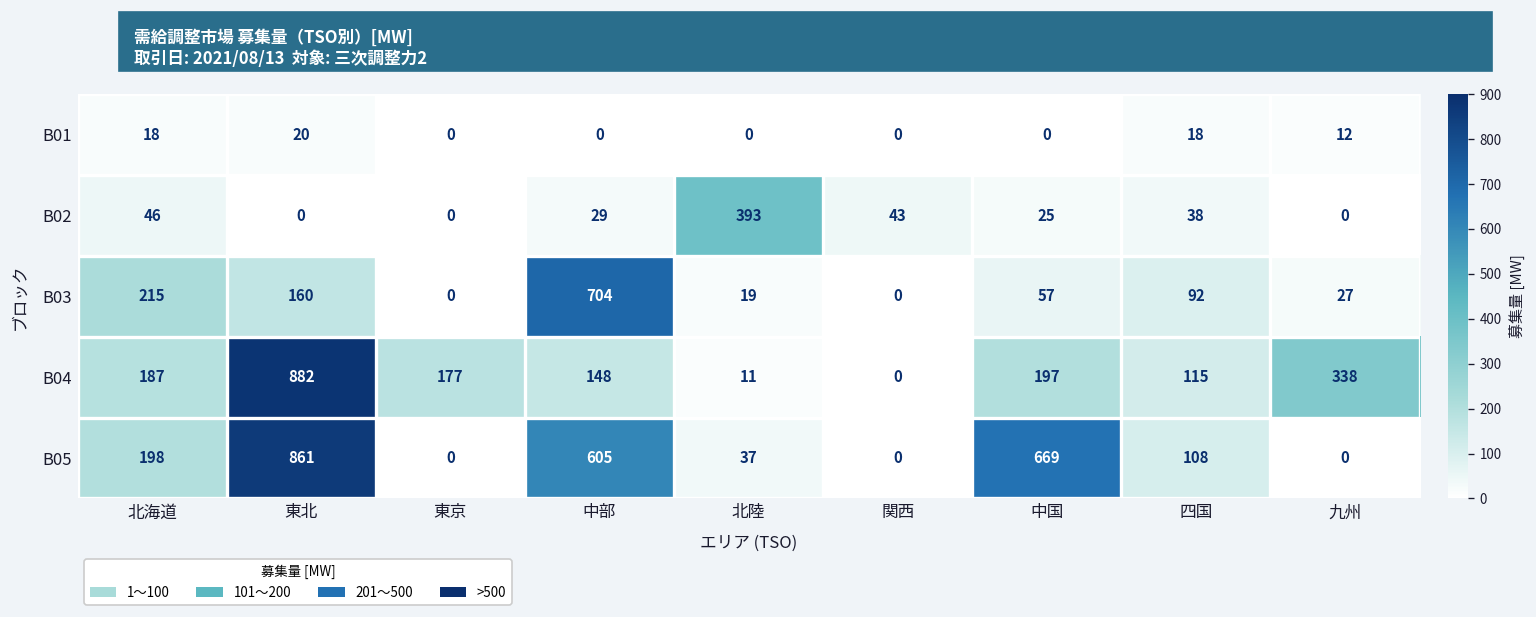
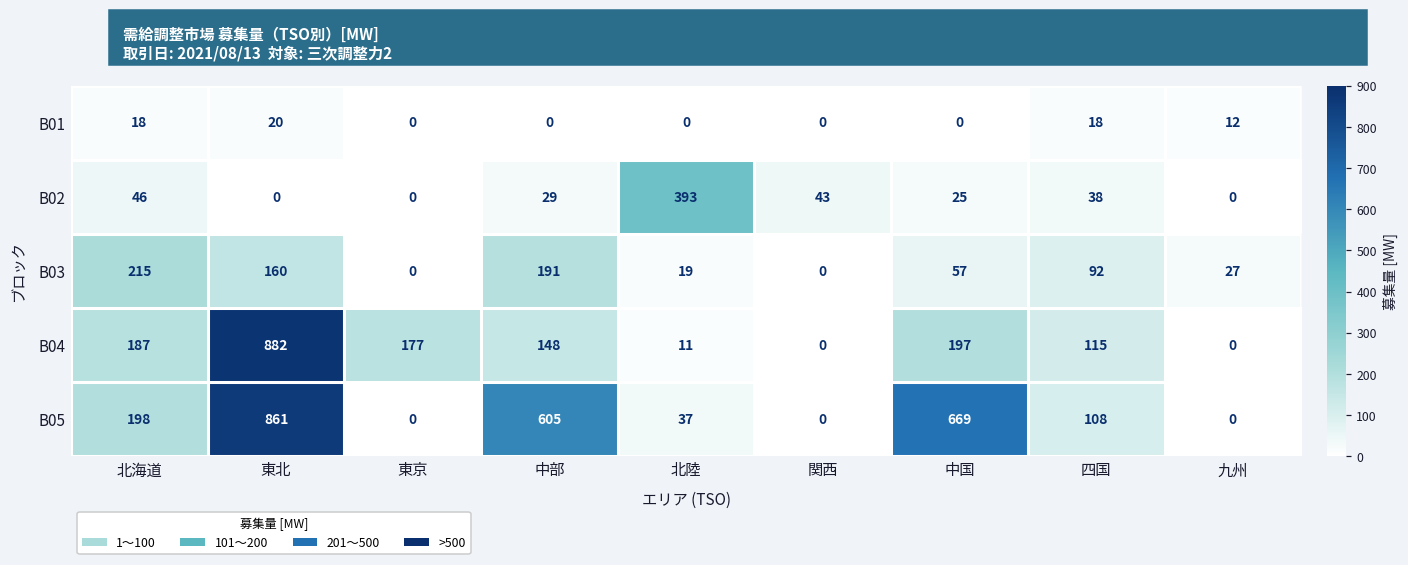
  {
    "B01": {
      "北海道": 18,
      "東北": 20,
      "東京": 0,
      "中部": 0,
      "北陸": 0,
      "関西": 0,
      "中国": 0,
      "四国": 18,
      "九州": 12
    },
    "B02": {
      "北海道": 46,
      "東北": 0,
      "東京": 0,
      "中部": 29,
      "北陸": 393,
      "関西": 43,
      "中国": 25,
      "四国": 38,
      "九州": 0
    },
    "B03": {
      "北海道": 215,
      "東北": 160,
      "東京": 0,
-     "中部": 704,
+     "中部": 191,
      "北陸": 19,
      "関西": 0,
      "中国": 57,
      "四国": 92,
      "九州": 27
    },
    "B04": {
      "北海道": 187,
      "東北": 882,
      "東京": 177,
      "中部": 148,
      "北陸": 11,
      "関西": 0,
      "中国": 197,
      "四国": 115,
-     "九州": 338
+     "九州": 0
    },
    "B05": {
      "北海道": 198,
      "東北": 861,
      "東京": 0,
      "中部": 605,
      "北陸": 37,
      "関西": 0,
      "中国": 669,
      "四国": 108,
      "九州": 0
    }
  }
